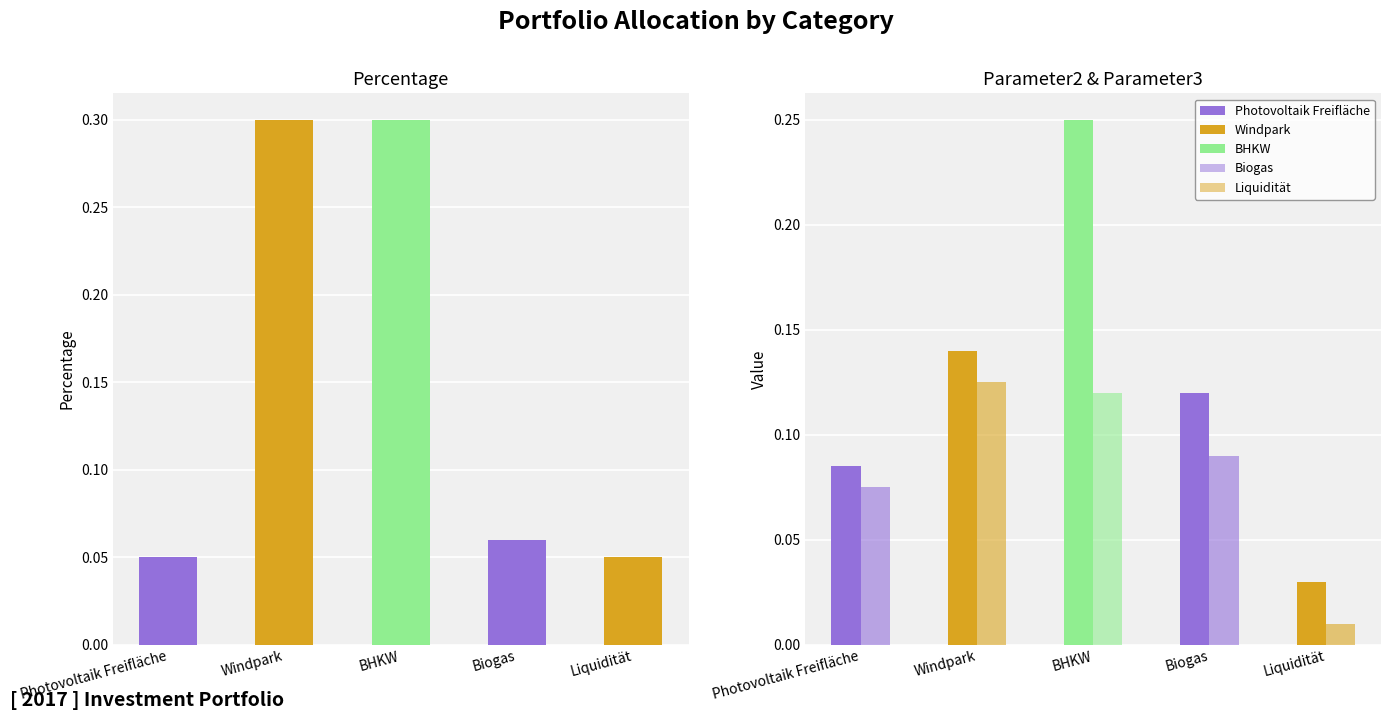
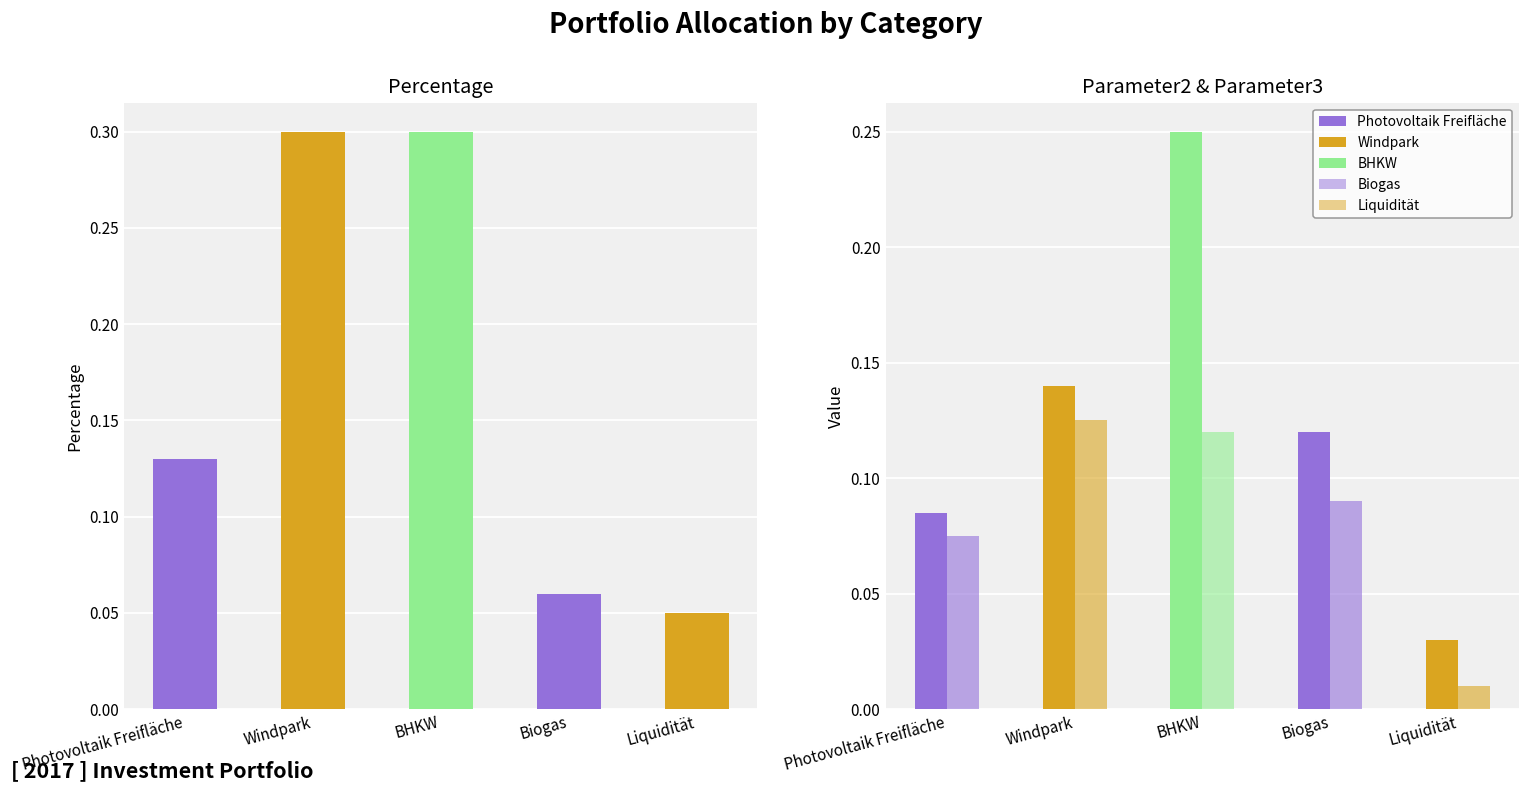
  {
    "Percentage": {
-     "Photovoltaik Freifläche": 0.05,
+     "Photovoltaik Freifläche": 0.13,
      "Windpark": 0.30,
      "BHKW": 0.30,
      "Biogas": 0.06,
      "Liquidität": 0.05
    }
  }
